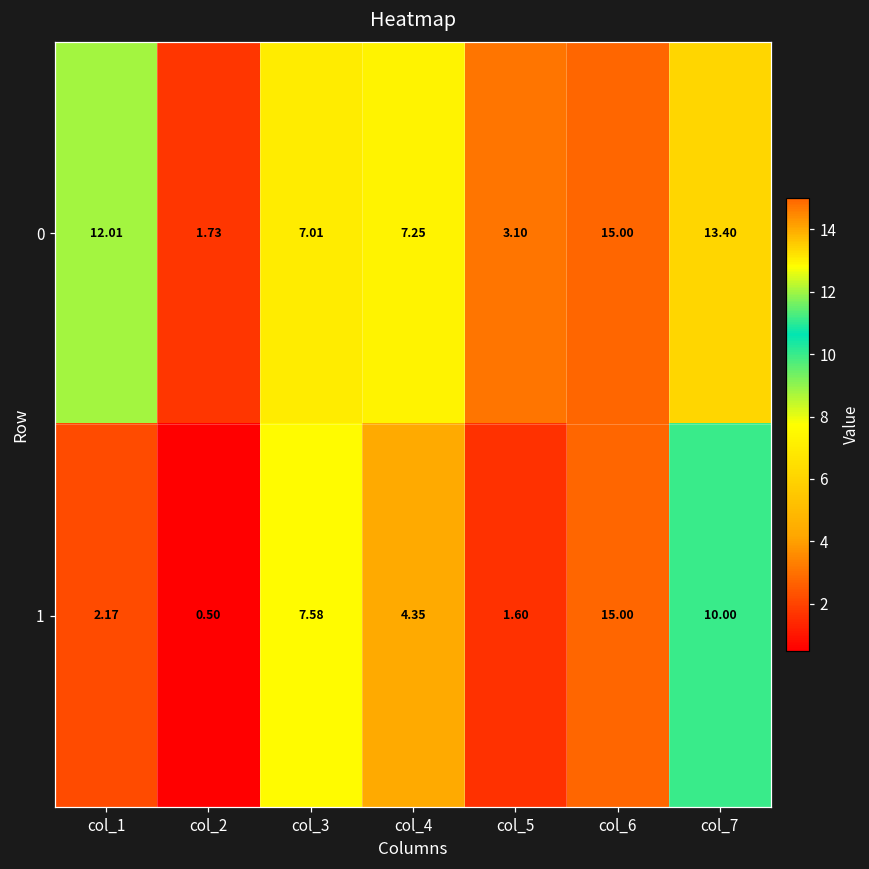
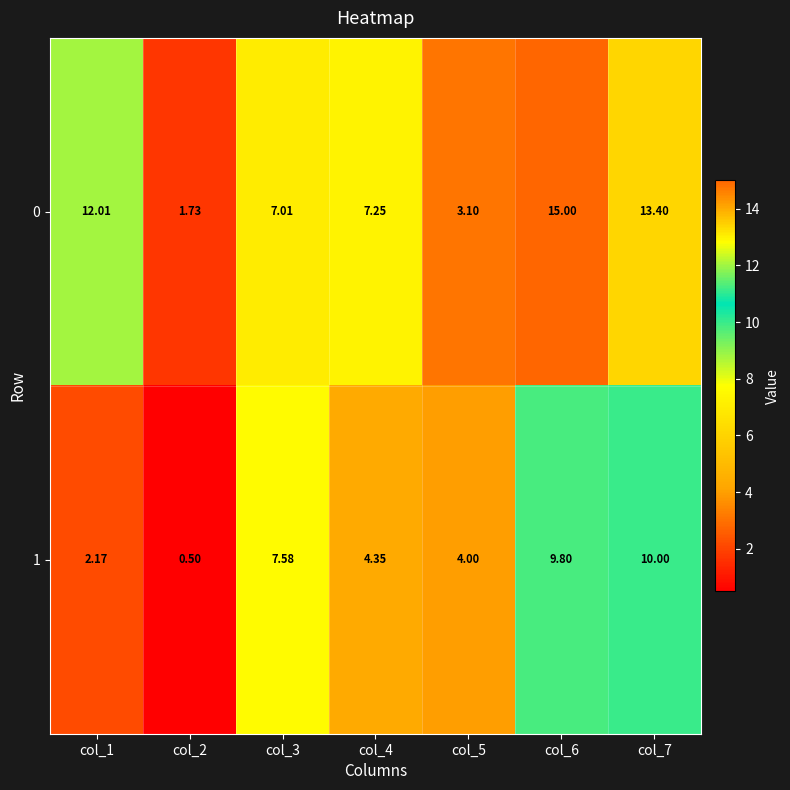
  {
    "0": {
      "col_1": 12.01,
      "col_2": 1.73,
      "col_3": 7.01,
      "col_4": 7.25,
      "col_5": 3.10,
      "col_6": 15.00,
      "col_7": 13.40
    },
    "1": {
      "col_1": 2.17,
      "col_2": 0.50,
      "col_3": 7.58,
      "col_4": 4.35,
-     "col_5": 1.60,
-     "col_6": 15.00,
+     "col_5": 4.00,
+     "col_6": 9.80,
      "col_7": 10.00
    }
  }
